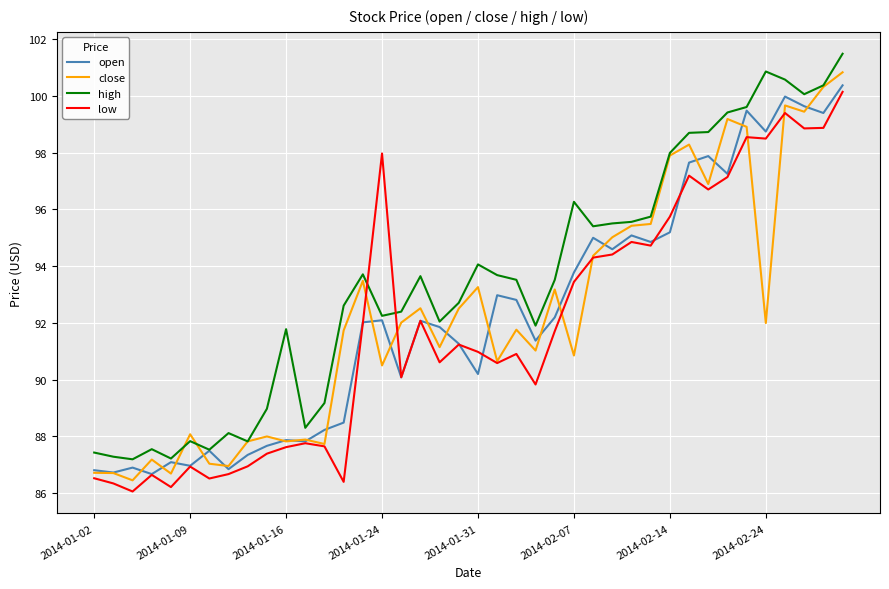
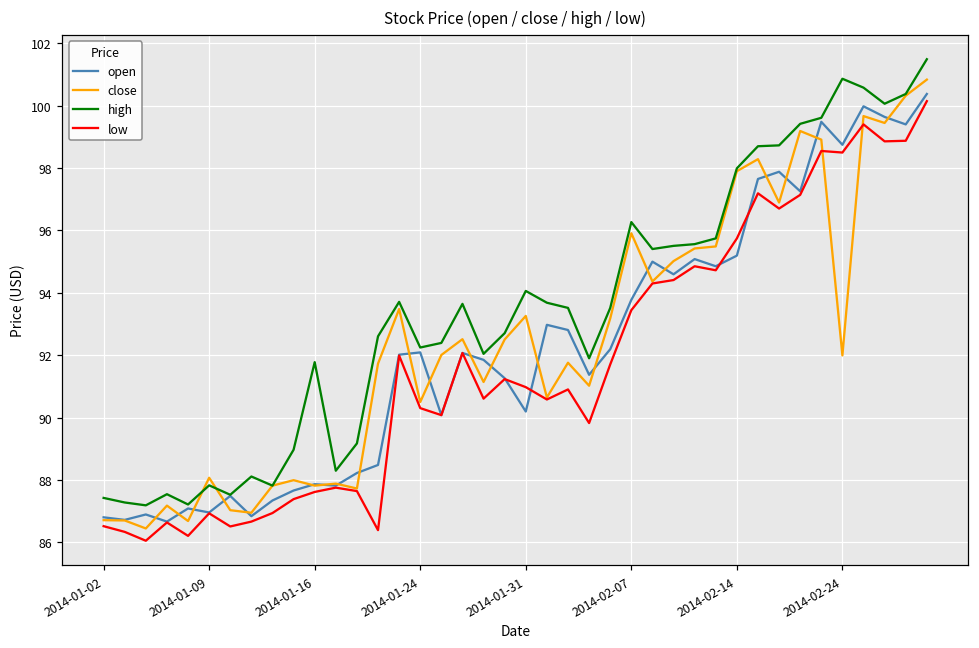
  {
    "open": {
      "2014-01-02": 86.8,
      "2014-01-24": 92.1,
      "2014-01-31": 90.2,
      "2014-02-07": 93.8,
      "2014-02-14": 95.2,
      "2014-02-24": 98.7
    },
    "close": {
      "2014-01-02": 86.7,
      "2014-01-09": 88.1,
      "2014-01-24": 90.5,
      "2014-01-31": 93.3,
-     "2014-02-07": 90.8,
+     "2014-02-07": 95.9,
      "2014-02-14": 97.9,
      "2014-02-24": 92.0
    },
    "high": {
      "2014-01-02": 87.4,
      "2014-01-09": 87.8,
      "2014-01-16": 91.8,
      "2014-01-24": 92.2,
      "2014-01-31": 94.1,
      "2014-02-07": 96.3,
      "2014-02-14": 98.0,
      "2014-02-24": 100.9
    },
    "low": {
      "2014-01-02": 86.5,
      "2014-01-16": 87.6,
-     "2014-01-24": 98.0,
+     "2014-01-24": 90.3,
      "2014-01-31": 91.0,
      "2014-02-07": 93.4,
      "2014-02-14": 95.7,
      "2014-02-24": 98.5
    }
  }
